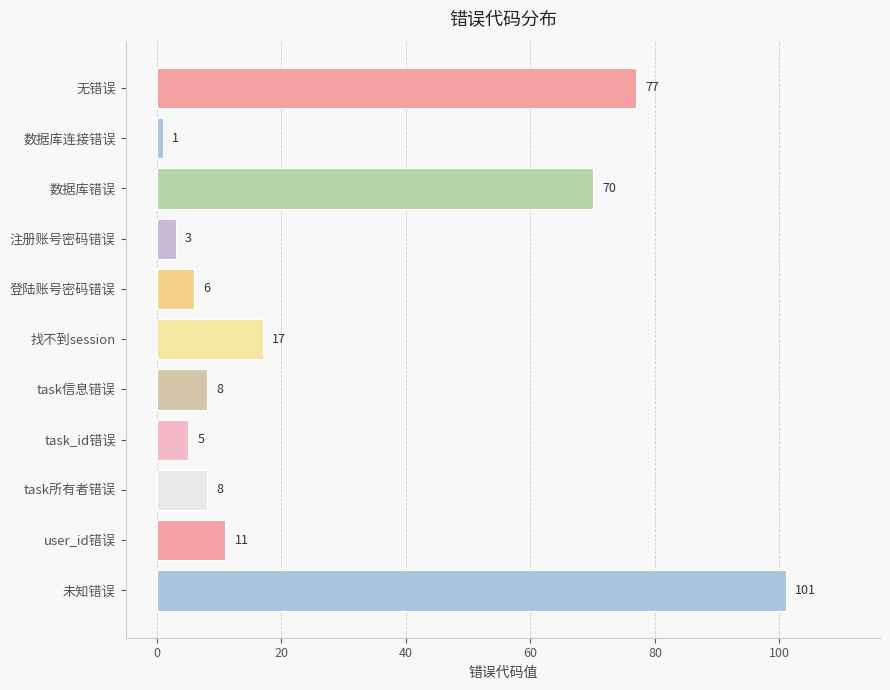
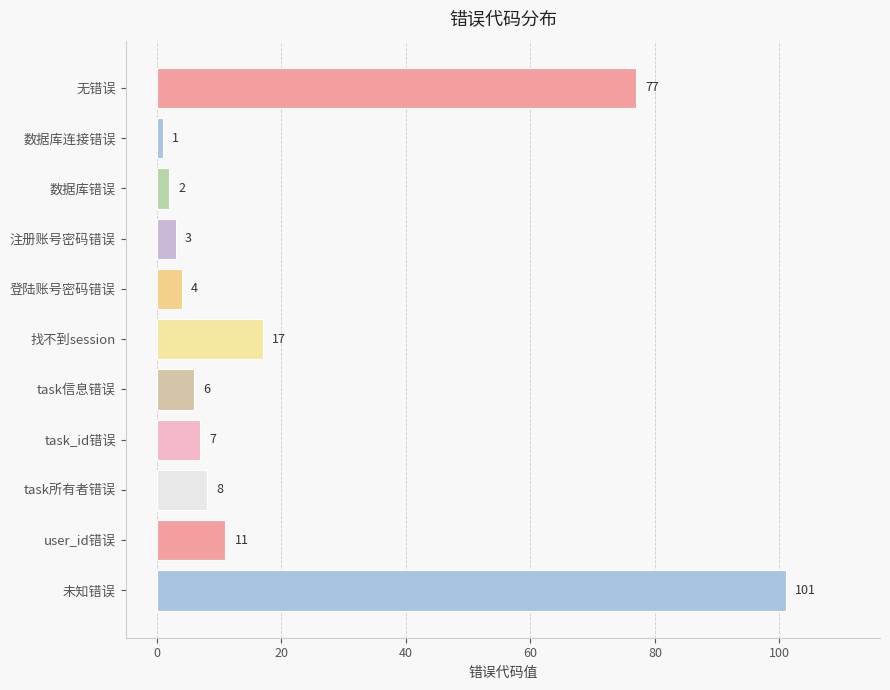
  {
    "无错误": 77,
    "数据库连接错误": 1,
-   "数据库错误": 70,
+   "数据库错误": 2,
    "注册账号密码错误": 3,
-   "登陆账号密码错误": 6,
+   "登陆账号密码错误": 4,
    "找不到session": 17,
-   "task信息错误": 8,
-   "task_id错误": 5,
+   "task信息错误": 6,
+   "task_id错误": 7,
    "task所有者错误": 8,
    "user_id错误": 11,
    "未知错误": 101
  }
